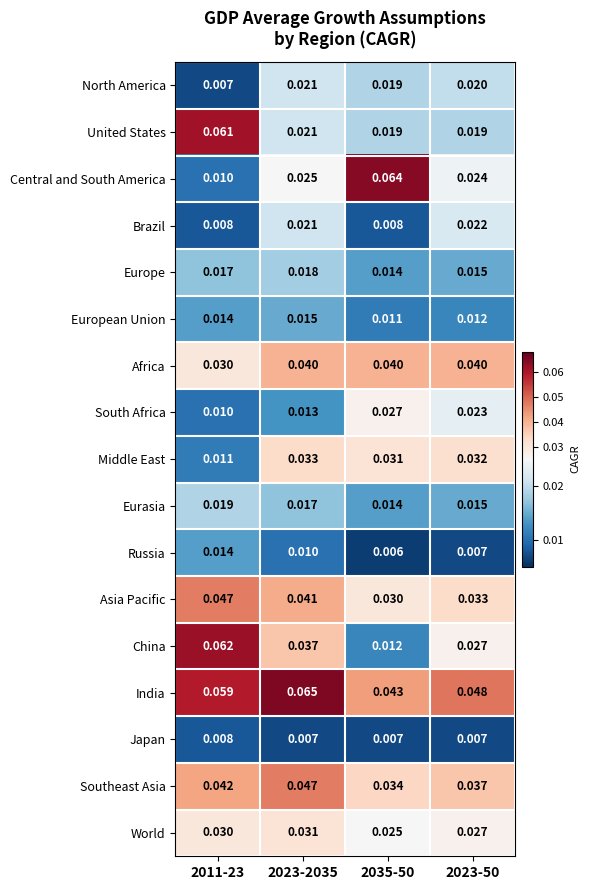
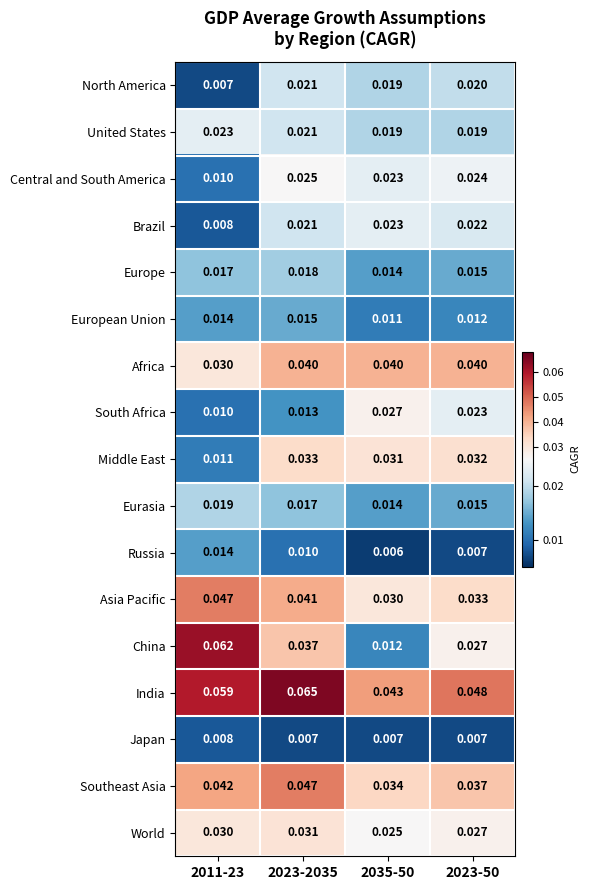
  {
    "North America": {
      "2011-23": 0.007,
      "2023-2035": 0.021,
      "2035-50": 0.019,
      "2023-50": 0.020
    },
    "United States": {
-     "2011-23": 0.061,
+     "2011-23": 0.023,
      "2023-2035": 0.021,
      "2035-50": 0.019,
      "2023-50": 0.019
    },
    "Central and South America": {
      "2011-23": 0.010,
      "2023-2035": 0.025,
-     "2035-50": 0.064,
+     "2035-50": 0.023,
      "2023-50": 0.024
    },
    "Brazil": {
      "2011-23": 0.008,
      "2023-2035": 0.021,
-     "2035-50": 0.008,
+     "2035-50": 0.023,
      "2023-50": 0.022
    },
    "Europe": {
      "2011-23": 0.017,
      "2023-2035": 0.018,
      "2035-50": 0.014,
      "2023-50": 0.015
    },
    "European Union": {
      "2011-23": 0.014,
      "2023-2035": 0.015,
      "2035-50": 0.011,
      "2023-50": 0.012
    },
    "Africa": {
      "2011-23": 0.030,
      "2023-2035": 0.040,
      "2035-50": 0.040,
      "2023-50": 0.040
    },
    "South Africa": {
      "2011-23": 0.010,
      "2023-2035": 0.013,
      "2035-50": 0.027,
      "2023-50": 0.023
    },
    "Middle East": {
      "2011-23": 0.011,
      "2023-2035": 0.033,
      "2035-50": 0.031,
      "2023-50": 0.032
    },
    "Eurasia": {
      "2011-23": 0.019,
      "2023-2035": 0.017,
      "2035-50": 0.014,
      "2023-50": 0.015
    },
    "Russia": {
      "2011-23": 0.014,
      "2023-2035": 0.010,
      "2035-50": 0.006,
      "2023-50": 0.007
    },
    "Asia Pacific": {
      "2011-23": 0.047,
      "2023-2035": 0.041,
      "2035-50": 0.030,
      "2023-50": 0.033
    },
    "China": {
      "2011-23": 0.062,
      "2023-2035": 0.037,
      "2035-50": 0.012,
      "2023-50": 0.027
    },
    "India": {
      "2011-23": 0.059,
      "2023-2035": 0.065,
      "2035-50": 0.043,
      "2023-50": 0.048
    },
    "Japan": {
      "2011-23": 0.008,
      "2023-2035": 0.007,
      "2035-50": 0.007,
      "2023-50": 0.007
    },
    "Southeast Asia": {
      "2011-23": 0.042,
      "2023-2035": 0.047,
      "2035-50": 0.034,
      "2023-50": 0.037
    },
    "World": {
      "2011-23": 0.030,
      "2023-2035": 0.031,
      "2035-50": 0.025,
      "2023-50": 0.027
    }
  }
